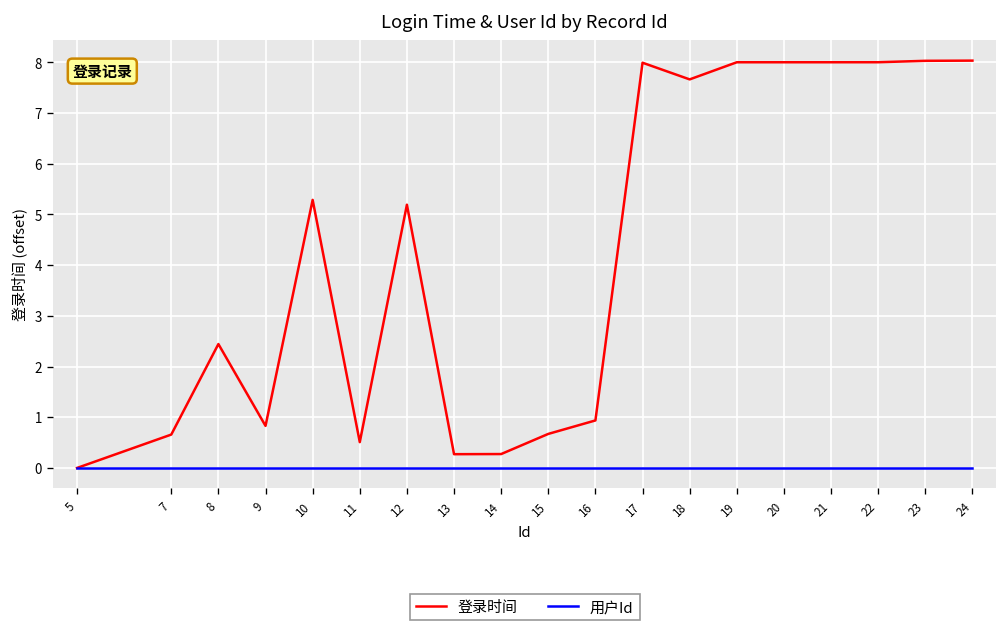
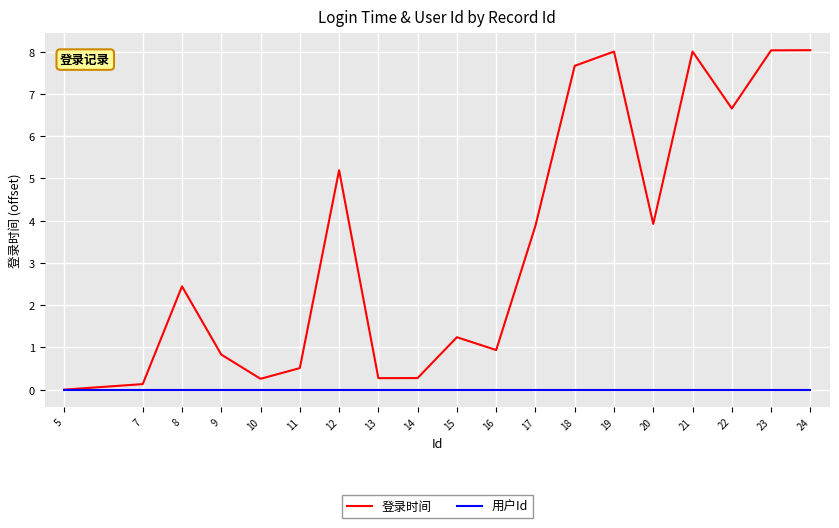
  {
    "登录时间": {
-     "7": 0.7,
+     "7": 0.1,
      "8": 2.4,
      "9": 0.8,
-     "10": 5.3,
+     "10": 0.3,
      "11": 0.5,
      "12": 5.2,
      "13": 0.3,
      "14": 0.3,
-     "15": 0.7,
+     "15": 1.2,
      "16": 0.9,
-     "17": 8.0,
+     "17": 3.9,
      "18": 7.7,
      "19": 8.0,
-     "20": 8.0,
+     "20": 3.9,
      "21": 8.0,
-     "22": 8.0,
+     "22": 6.7,
      "23": 8.0,
      "24": 8.0
    },
    "用户Id": {
      "7": 0.0,
      "8": 0.0,
      "9": 0.0,
      "10": 0.0,
      "11": 0.0,
      "12": 0.0,
      "13": 0.0,
      "14": 0.0,
      "15": 0.0,
      "16": 0.0,
      "17": 0.0,
      "18": 0.0,
      "19": 0.0,
      "20": 0.0,
      "21": 0.0,
      "22": 0.0,
      "23": 0.0,
      "24": 0.0
    }
  }
